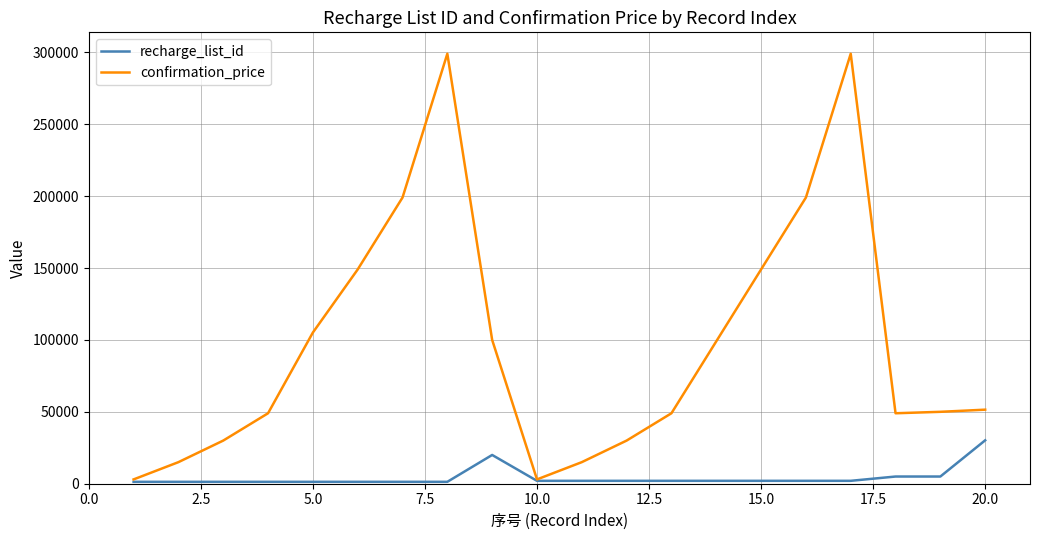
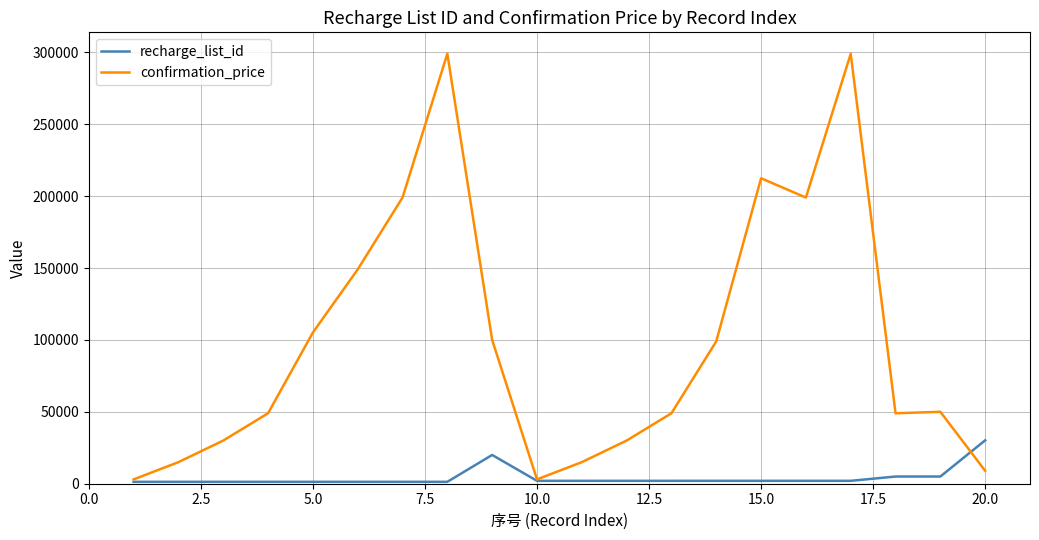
  {
    "recharge_list_id": {
      "5.0": 1000,
      "15.0": 2000,
      "20.0": 30000
    },
    "confirmation_price": {
      "5.0": 105000,
-     "15.0": 149000,
-     "20.0": 51000
+     "15.0": 212000,
+     "20.0": 9000
    }
  }
